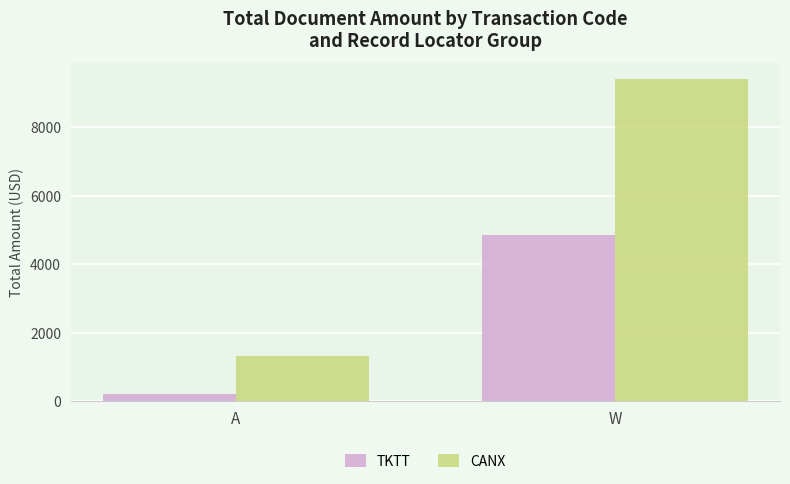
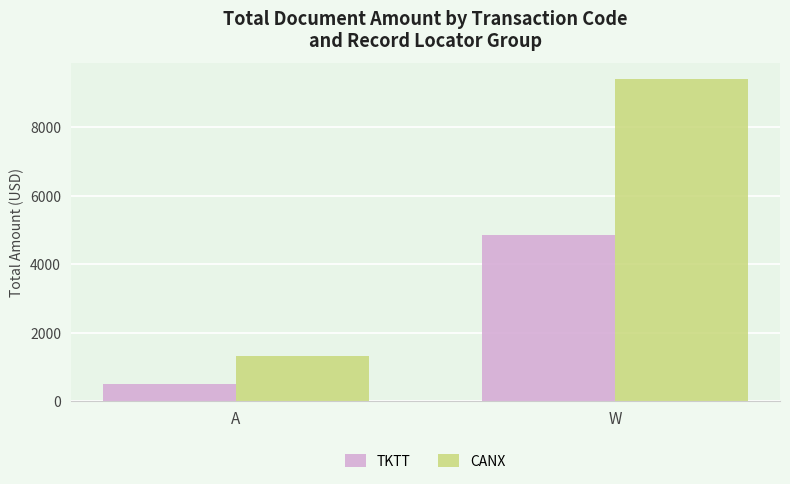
  {
    "TKTT": {
-     "A": 200,
+     "A": 500,
      "W": 4800
    },
    "CANX": {
      "A": 1300,
      "W": 9400
    }
  }
